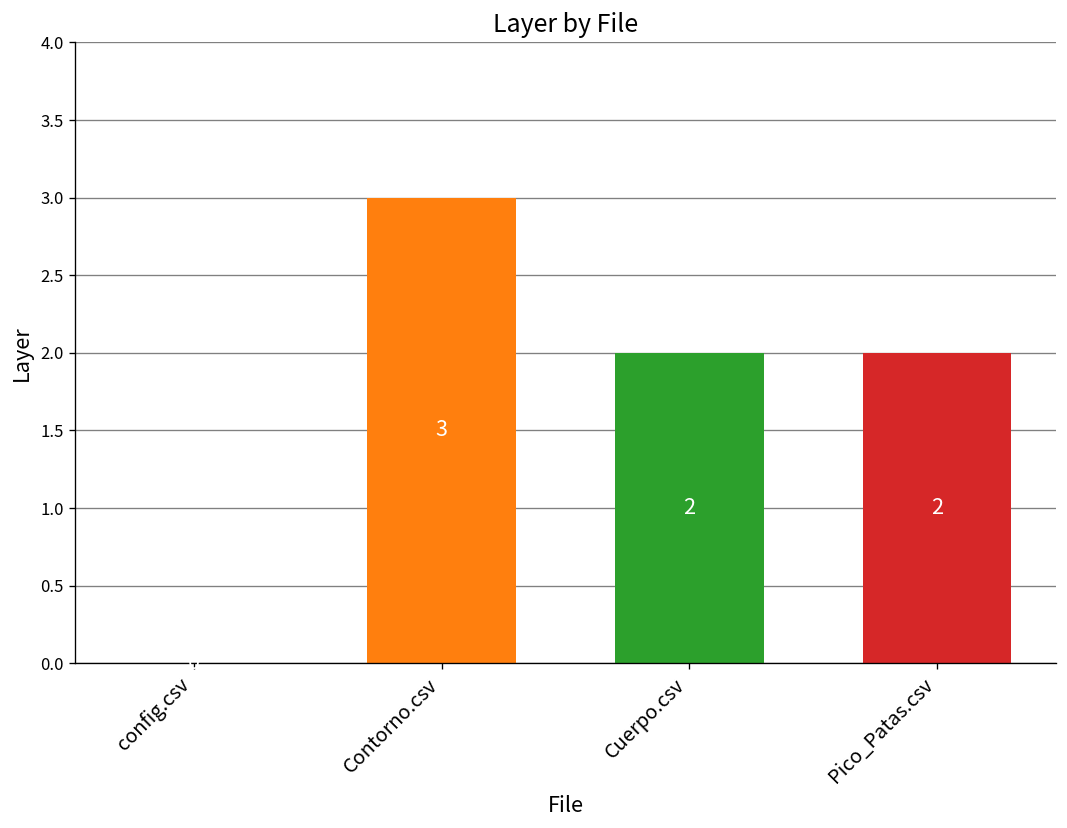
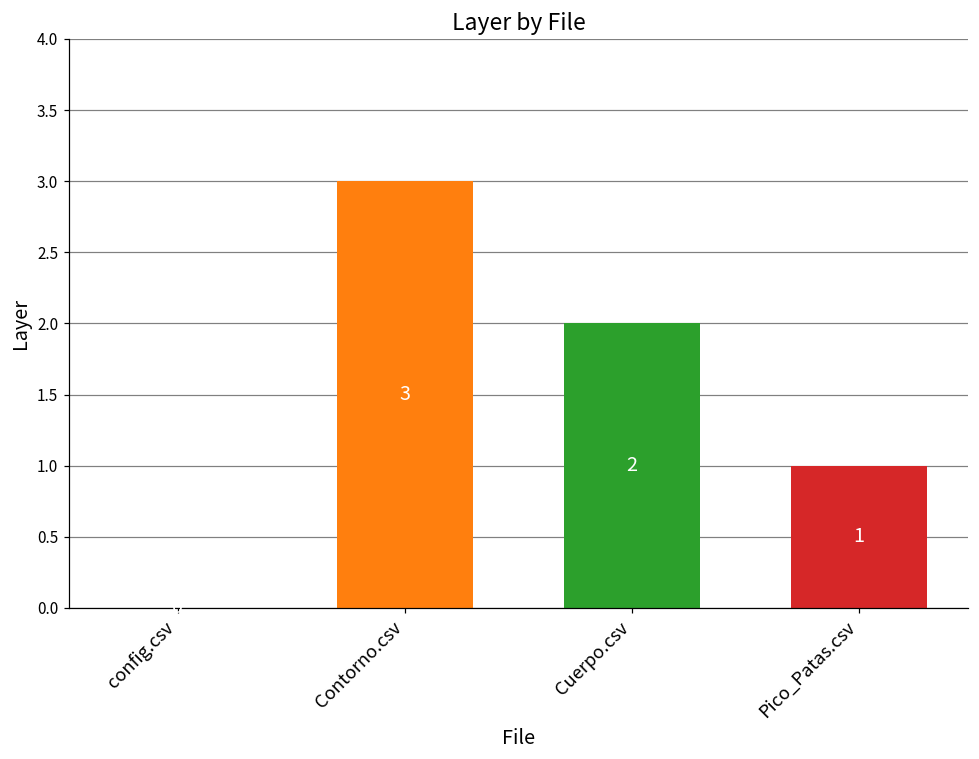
  {
    "Contorno.csv": 3,
    "Cuerpo.csv": 2,
-   "Pico_Patas.csv": 2
+   "Pico_Patas.csv": 1
  }
